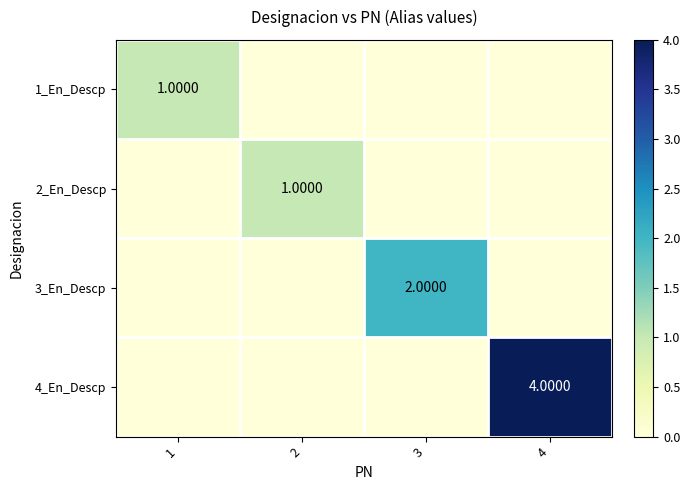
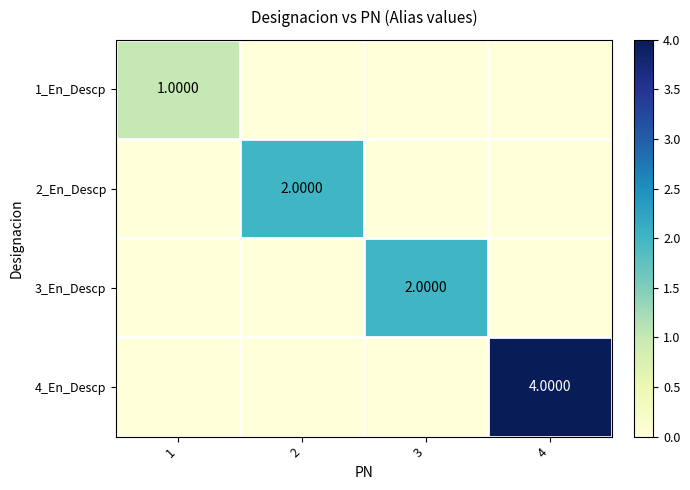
  {
    "1_En_Descp": {
      "1": 1.0000
    },
    "2_En_Descp": {
-     "2": 1.0000
+     "2": 2.0000
    },
    "3_En_Descp": {
      "3": 2.0000
    },
    "4_En_Descp": {
      "4": 4.0000
    }
  }
